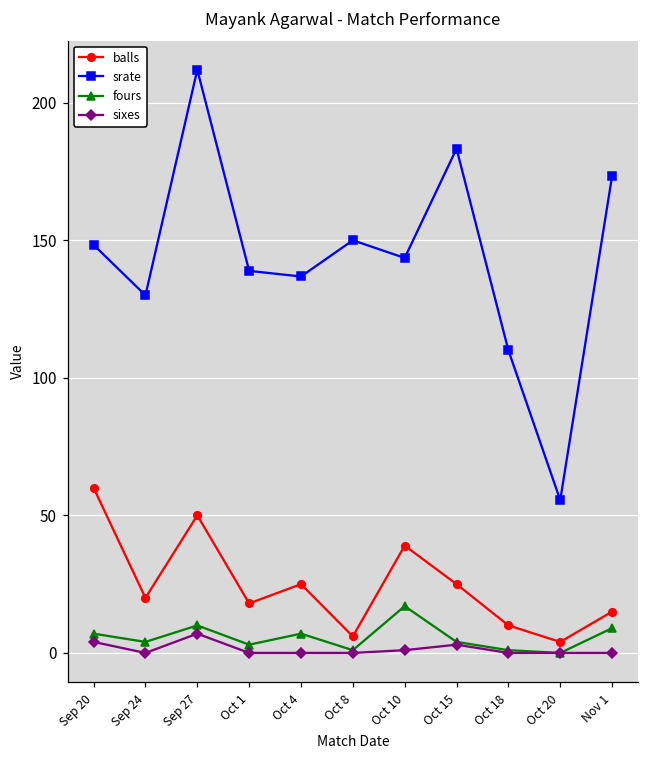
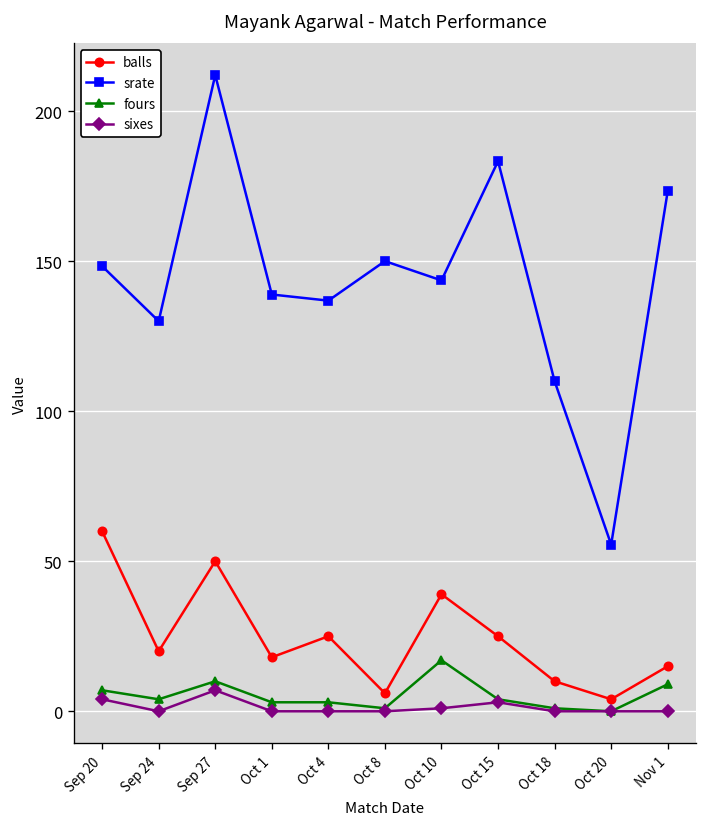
  {
    "balls": {
      "Sep 20": 60,
      "Sep 24": 20,
      "Sep 27": 50,
      "Oct 1": 18,
      "Oct 4": 25,
      "Oct 8": 6,
      "Oct 10": 39,
      "Oct 15": 25,
      "Oct 18": 10,
      "Oct 20": 4,
      "Nov 1": 15
    },
    "srate": {
      "Sep 20": 148,
      "Sep 24": 130,
      "Sep 27": 212,
      "Oct 1": 139,
      "Oct 4": 137,
      "Oct 8": 150,
      "Oct 10": 144,
      "Oct 15": 183,
      "Oct 18": 110,
      "Oct 20": 56,
      "Nov 1": 173
    },
    "fours": {
      "Sep 20": 7,
      "Sep 24": 4,
      "Sep 27": 10,
      "Oct 1": 3,
-     "Oct 4": 7,
+     "Oct 4": 3,
      "Oct 10": 17,
      "Nov 1": 9
    },
    "sixes": {
      "Sep 20": 4,
      "Sep 24": 0,
      "Sep 27": 7,
      "Oct 1": 0,
      "Oct 4": 0,
      "Oct 10": 1,
      "Nov 1": 0
    }
  }
